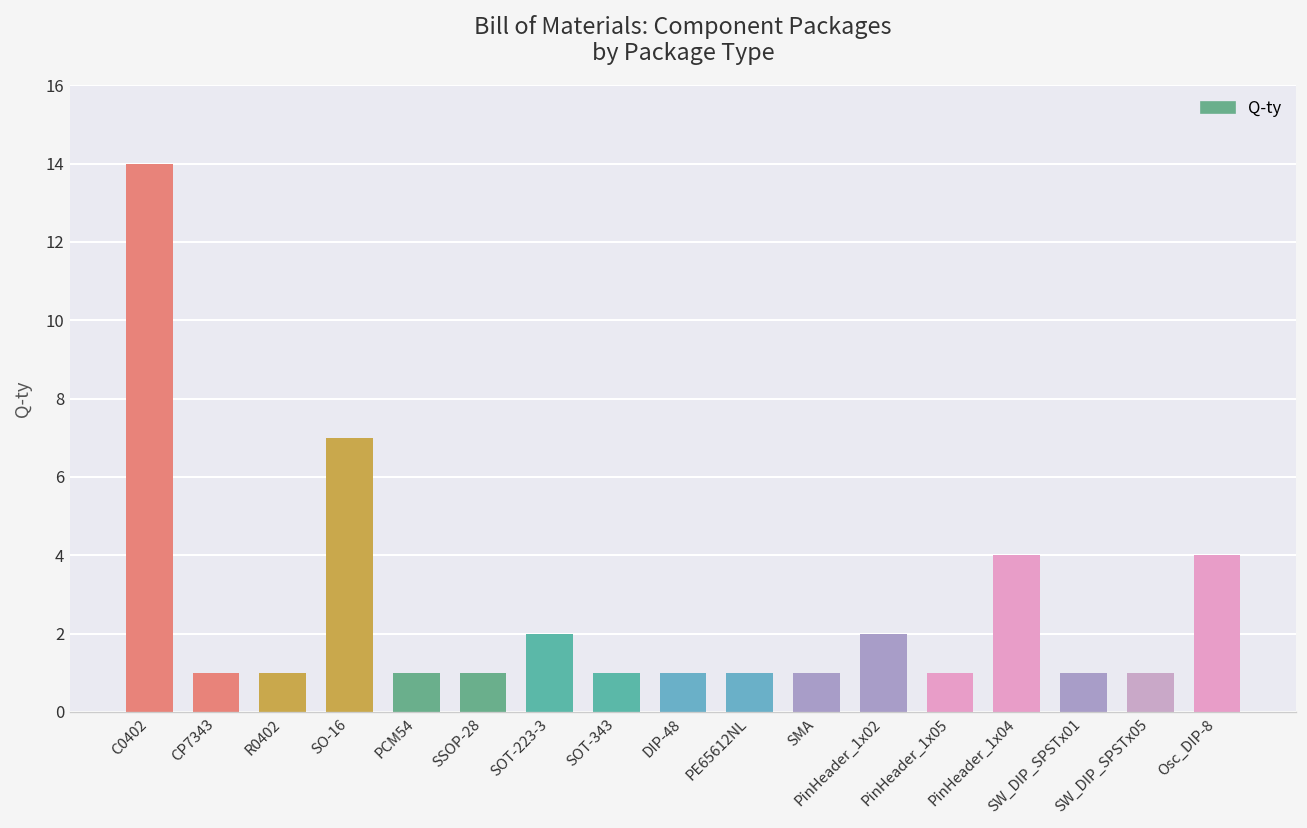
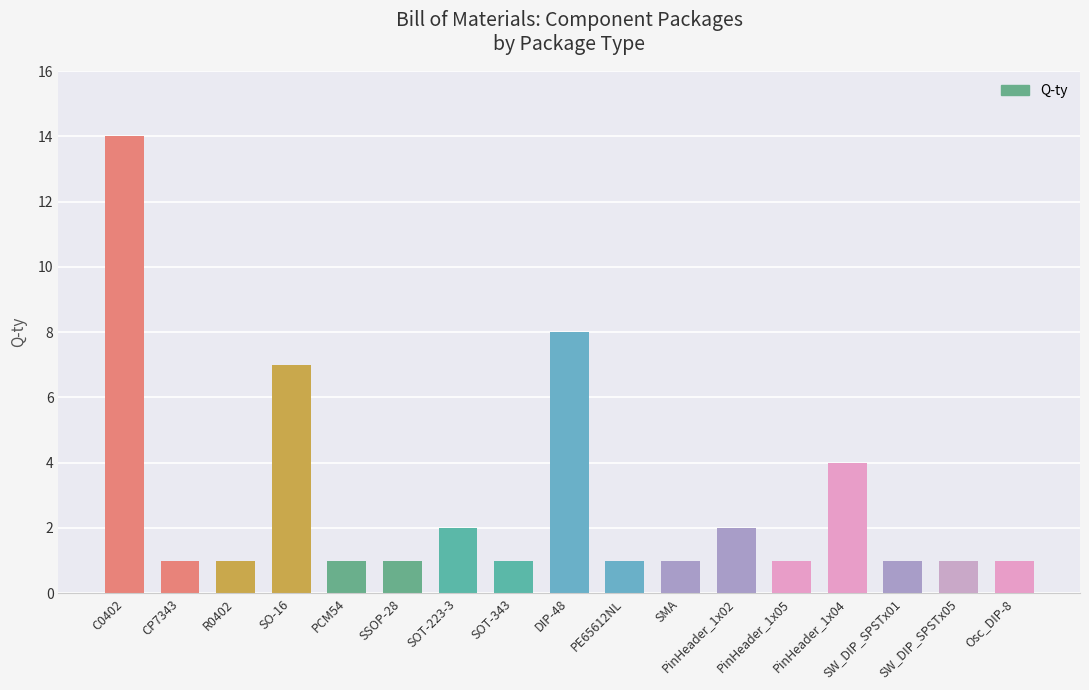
  {
    "C0402": 14,
    "CP7343": 1,
    "R0402": 1,
    "SO-16": 7,
    "PCM54": 1,
    "SSOP-28": 1,
    "SOT-223-3": 2,
    "SOT-343": 1,
-   "DIP-48": 1,
+   "DIP-48": 8,
    "PE65612NL": 1,
    "SMA": 1,
    "PinHeader_1x02": 2,
    "PinHeader_1x05": 1,
    "PinHeader_1x04": 4,
    "SW_DIP_SPSTx01": 1,
    "SW_DIP_SPSTx05": 1,
-   "Osc_DIP-8": 4
+   "Osc_DIP-8": 1
  }
